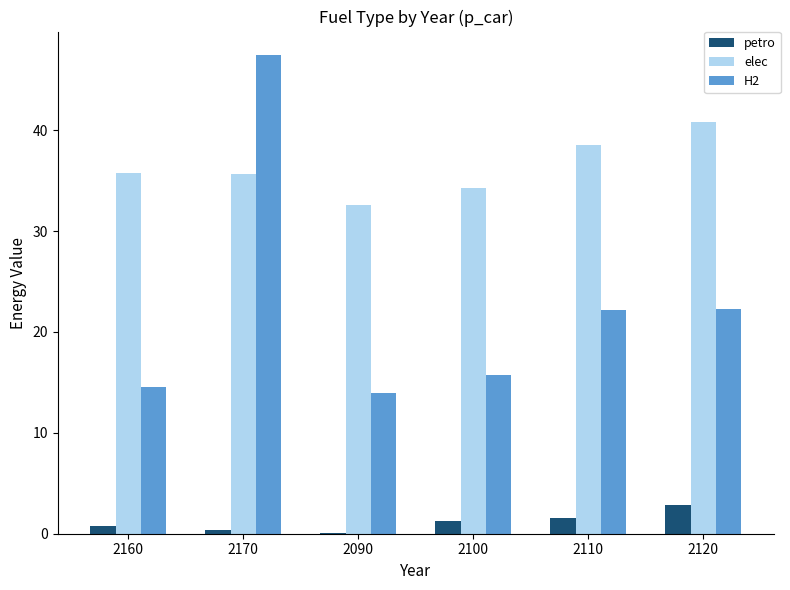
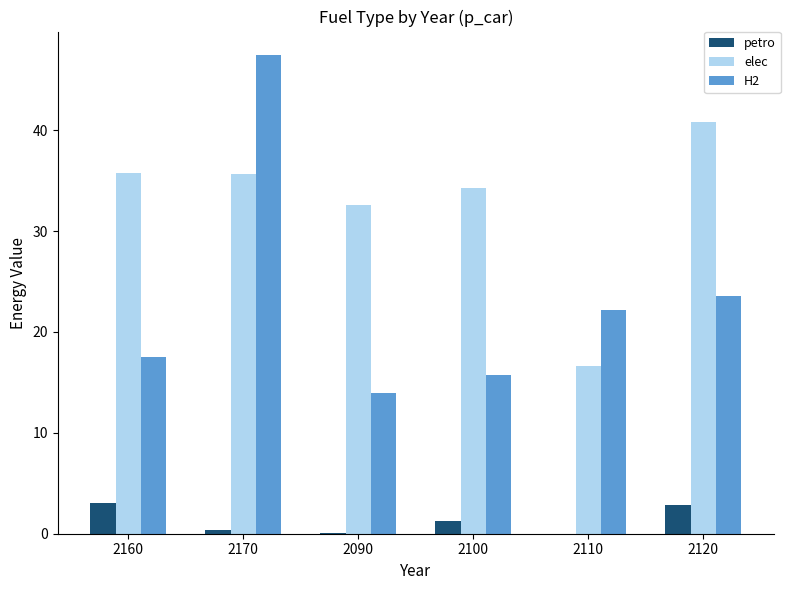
  {
    "petro": {
-     "2160": 0.7,
+     "2160": 3.1,
      "2170": 0.4,
      "2100": 1.2,
-     "2110": 1.6,
+     "2110": 0.0,
      "2120": 2.9
    },
    "elec": {
      "2160": 35.7,
      "2170": 35.6,
      "2090": 32.6,
      "2100": 34.3,
-     "2110": 38.6,
+     "2110": 16.6,
      "2120": 40.8
    },
    "H2": {
-     "2160": 14.6,
+     "2160": 17.5,
      "2170": 47.4,
      "2090": 13.9,
      "2100": 15.7,
      "2110": 22.2,
-     "2120": 22.3
+     "2120": 23.6
    }
  }
